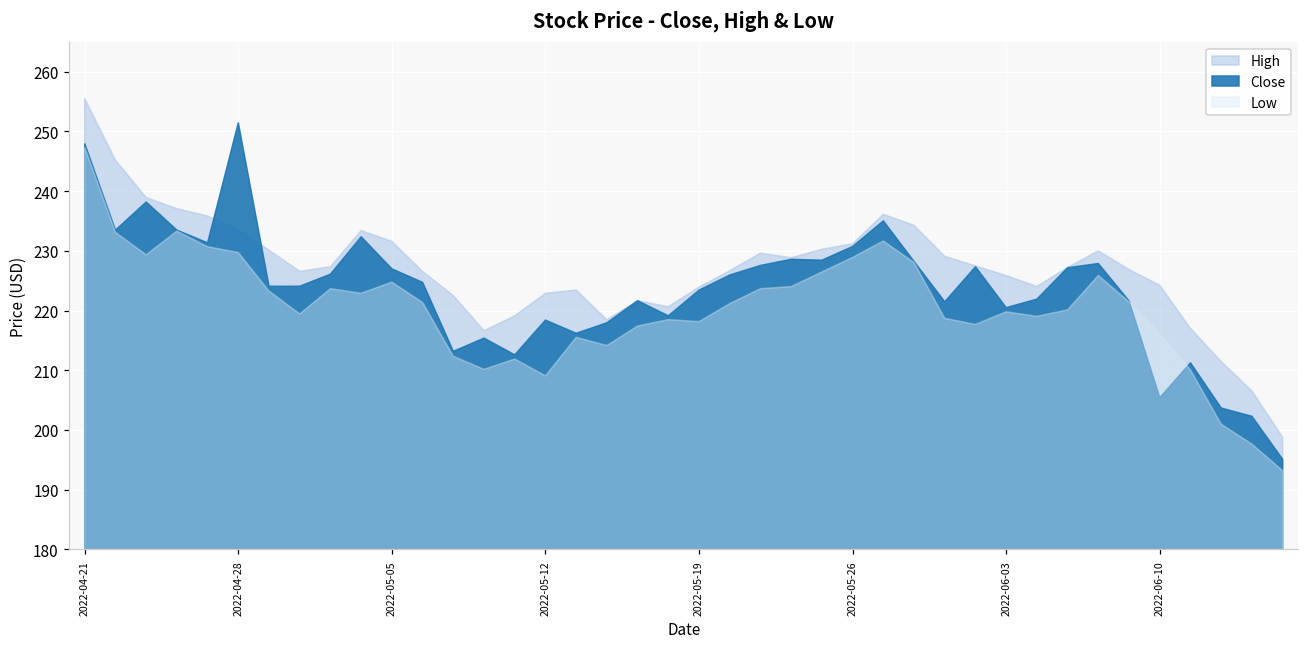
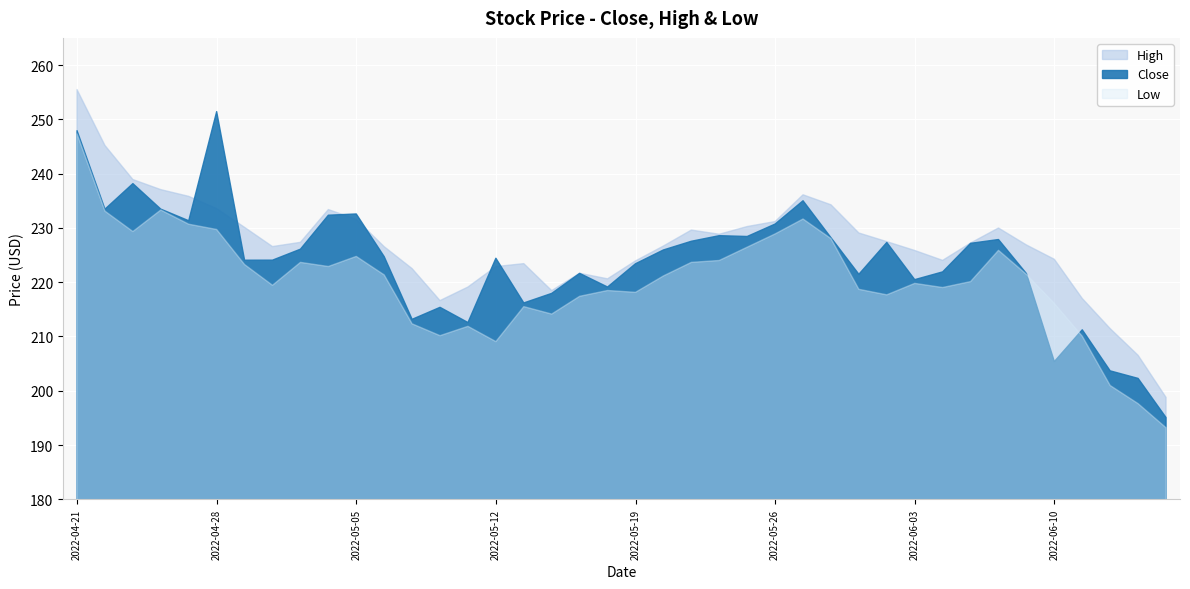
  {
    "Close": {
      "2022-04-21": 248,
      "2022-04-28": 251,
-     "2022-05-05": 227,
-     "2022-05-12": 218,
+     "2022-05-05": 233,
+     "2022-05-12": 224,
      "2022-05-19": 223,
      "2022-06-03": 220,
      "2022-06-10": 205
    }
  }
